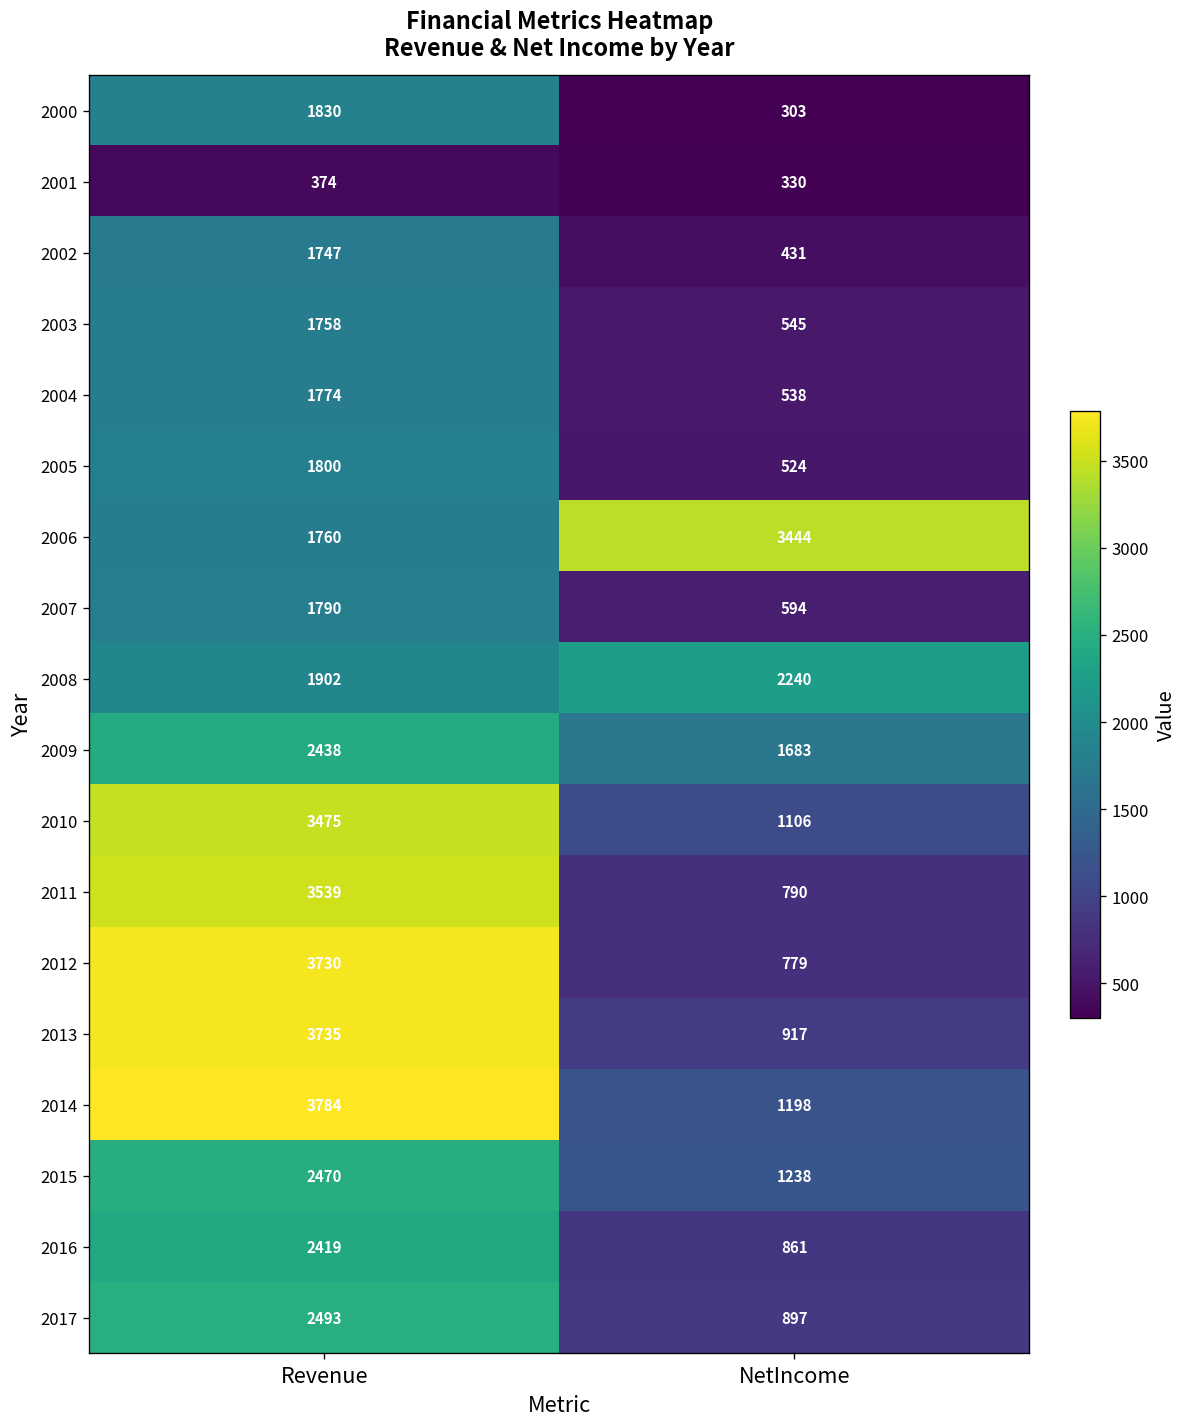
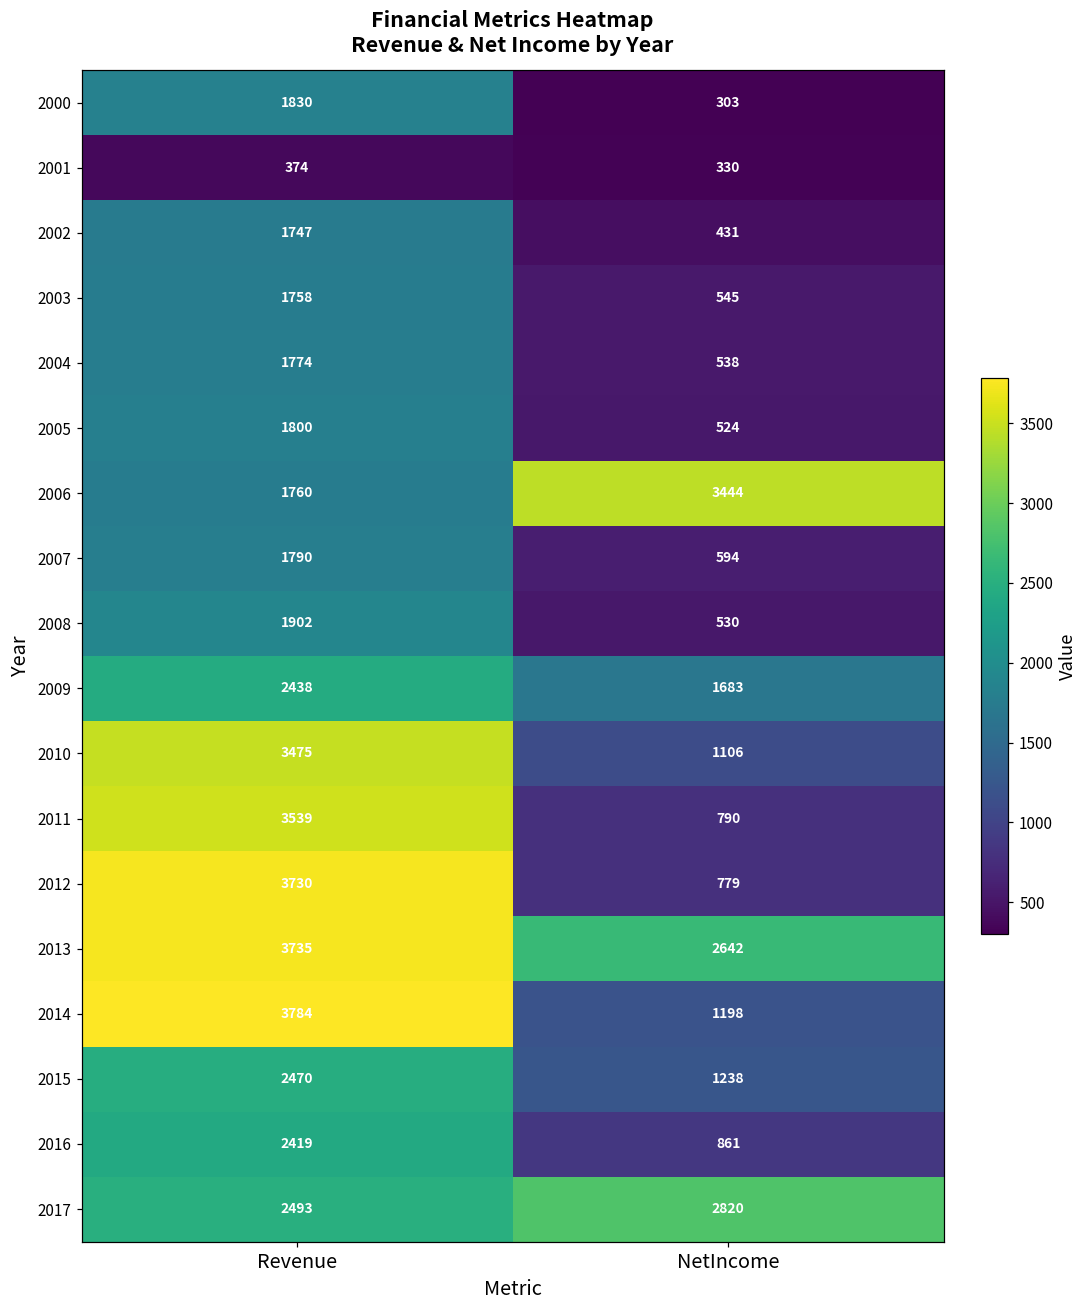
  {
    "2000": {
      "Revenue": 1830,
      "NetIncome": 303
    },
    "2001": {
      "Revenue": 374,
      "NetIncome": 330
    },
    "2002": {
      "Revenue": 1747,
      "NetIncome": 431
    },
    "2003": {
      "Revenue": 1758,
      "NetIncome": 545
    },
    "2004": {
      "Revenue": 1774,
      "NetIncome": 538
    },
    "2005": {
      "Revenue": 1800,
      "NetIncome": 524
    },
    "2006": {
      "Revenue": 1760,
      "NetIncome": 3444
    },
    "2007": {
      "Revenue": 1790,
      "NetIncome": 594
    },
    "2008": {
      "Revenue": 1902,
-     "NetIncome": 2240
+     "NetIncome": 530
    },
    "2009": {
      "Revenue": 2438,
      "NetIncome": 1683
    },
    "2010": {
      "Revenue": 3475,
      "NetIncome": 1106
    },
    "2011": {
      "Revenue": 3539,
      "NetIncome": 790
    },
    "2012": {
      "Revenue": 3730,
      "NetIncome": 779
    },
    "2013": {
      "Revenue": 3735,
-     "NetIncome": 917
+     "NetIncome": 2642
    },
    "2014": {
      "Revenue": 3784,
      "NetIncome": 1198
    },
    "2015": {
      "Revenue": 2470,
      "NetIncome": 1238
    },
    "2016": {
      "Revenue": 2419,
      "NetIncome": 861
    },
    "2017": {
      "Revenue": 2493,
-     "NetIncome": 897
+     "NetIncome": 2820
    }
  }
